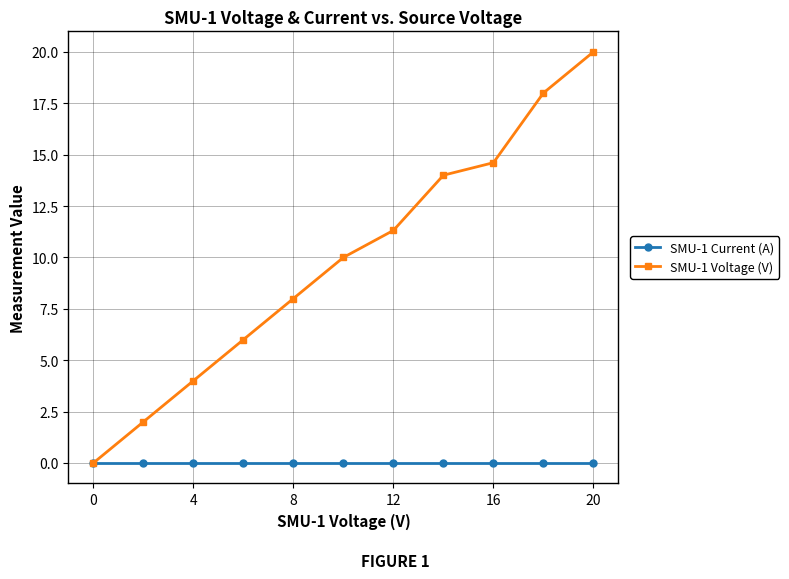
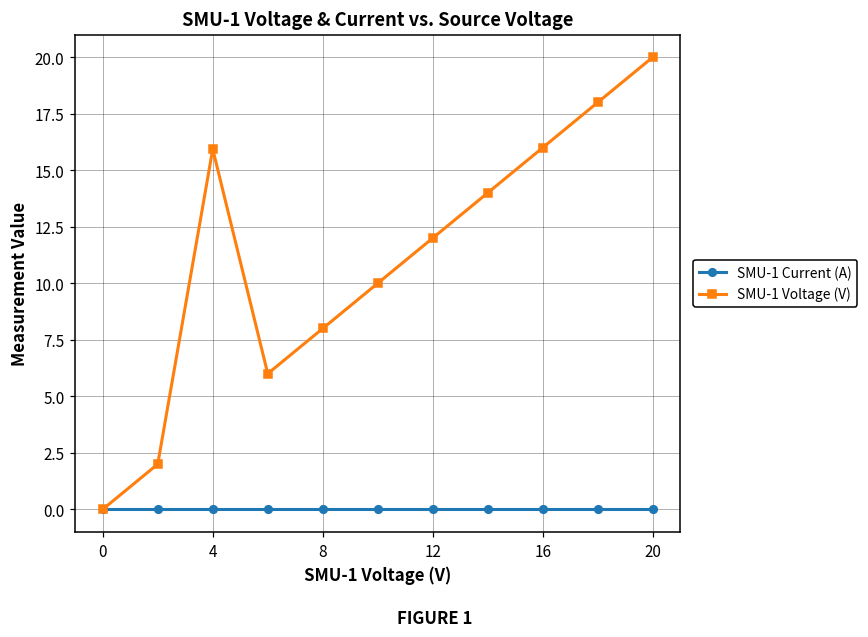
  {
    "SMU-1 Current (A)": {
      "4": 0.0,
      "8": 0.0,
      "12": 0.0,
      "16": 0.0,
      "20": 0.0
    },
    "SMU-1 Voltage (V)": {
-     "4": 4.0,
+     "4": 15.9,
      "8": 8.0,
-     "12": 11.3,
-     "16": 14.6,
+     "12": 12.0,
+     "16": 16.0,
      "20": 20.0
    }
  }
